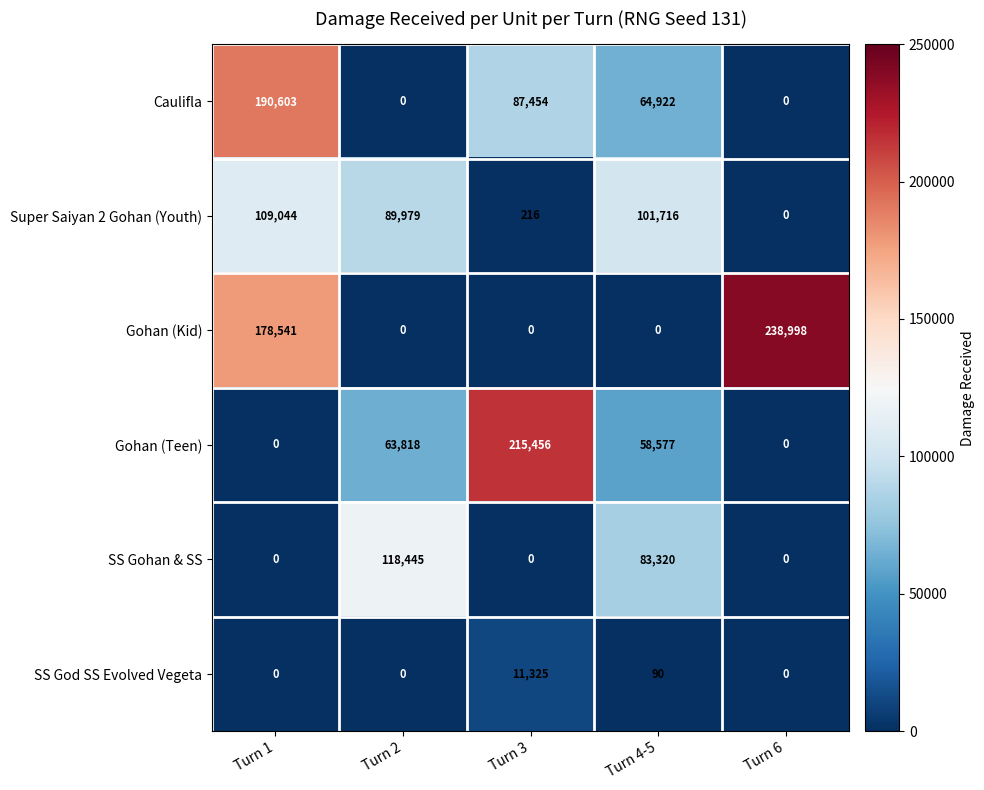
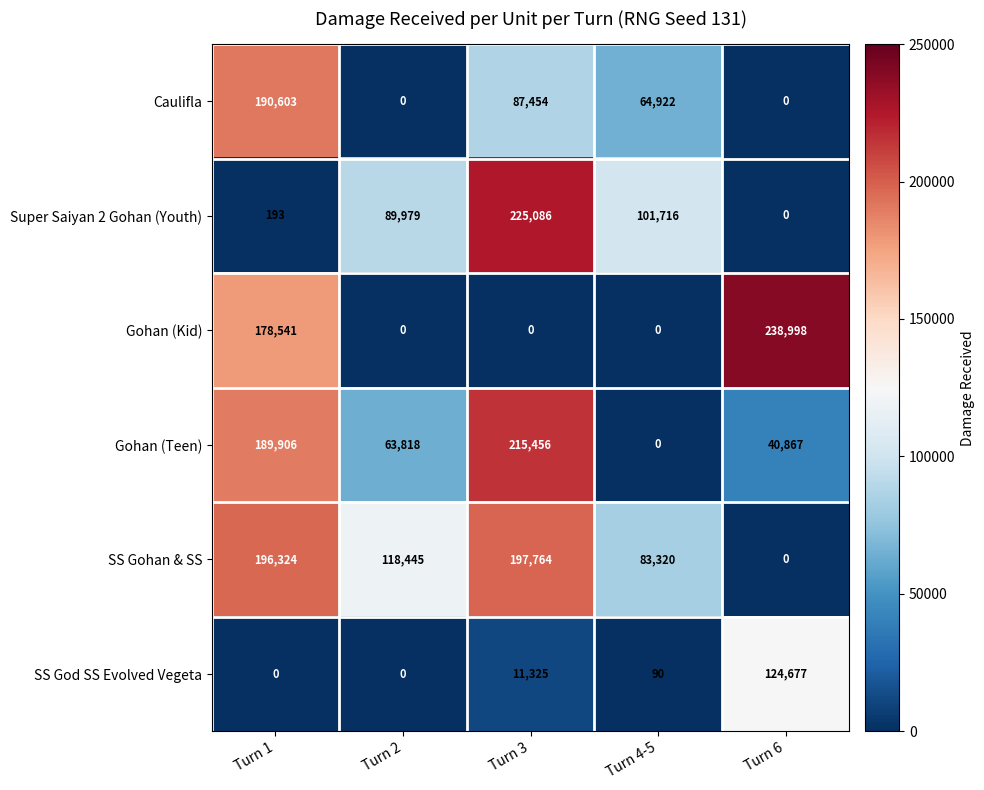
  {
    "Caulifla": {
      "Turn 1": "190,603",
      "Turn 2": "0",
      "Turn 3": "87,454",
      "Turn 4-5": "64,922",
      "Turn 6": "0"
    },
    "Super Saiyan 2 Gohan (Youth)": {
-     "Turn 1": "109,044",
+     "Turn 1": "193",
      "Turn 2": "89,979",
-     "Turn 3": "216",
+     "Turn 3": "225,086",
      "Turn 4-5": "101,716",
      "Turn 6": "0"
    },
    "Gohan (Kid)": {
      "Turn 1": "178,541",
      "Turn 2": "0",
      "Turn 3": "0",
      "Turn 4-5": "0",
      "Turn 6": "238,998"
    },
    "Gohan (Teen)": {
-     "Turn 1": "0",
+     "Turn 1": "189,906",
      "Turn 2": "63,818",
      "Turn 3": "215,456",
-     "Turn 4-5": "58,577",
-     "Turn 6": "0"
+     "Turn 4-5": "0",
+     "Turn 6": "40,867"
    },
    "SS Gohan & SS": {
-     "Turn 1": "0",
+     "Turn 1": "196,324",
      "Turn 2": "118,445",
-     "Turn 3": "0",
+     "Turn 3": "197,764",
      "Turn 4-5": "83,320",
      "Turn 6": "0"
    },
    "SS God SS Evolved Vegeta": {
      "Turn 1": "0",
      "Turn 2": "0",
      "Turn 3": "11,325",
      "Turn 4-5": "90",
-     "Turn 6": "0"
+     "Turn 6": "124,677"
    }
  }
